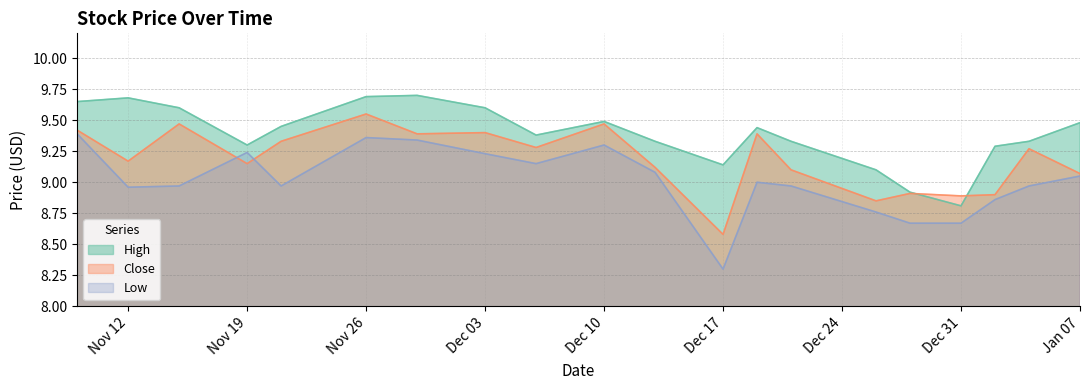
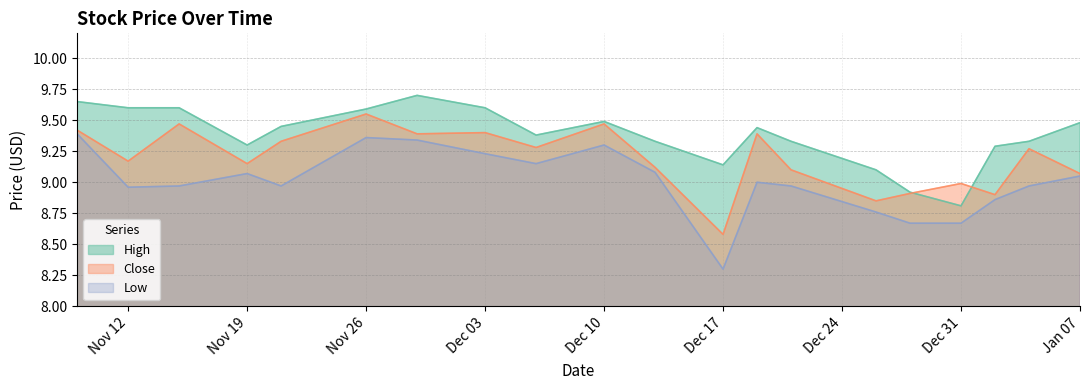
  {
    "High": {
-     "Nov 12": 9.68,
+     "Nov 12": 9.60,
      "Nov 19": 9.30,
-     "Nov 26": 9.69,
+     "Nov 26": 9.59,
      "Dec 03": 9.60,
      "Dec 17": 9.14,
      "Dec 31": 8.81,
      "Jan 07": 9.48
    },
    "Close": {
      "Nov 12": 9.17,
      "Nov 19": 9.15,
      "Nov 26": 9.55,
      "Dec 03": 9.40,
      "Dec 17": 8.58,
-     "Dec 31": 8.89
+     "Dec 31": 8.99
    },
    "Low": {
      "Nov 12": 8.96,
-     "Nov 19": 9.24,
+     "Nov 19": 9.07,
      "Nov 26": 9.36,
      "Dec 03": 9.23,
      "Dec 10": 9.30,
      "Dec 17": 8.30,
      "Dec 31": 8.67
    }
  }
